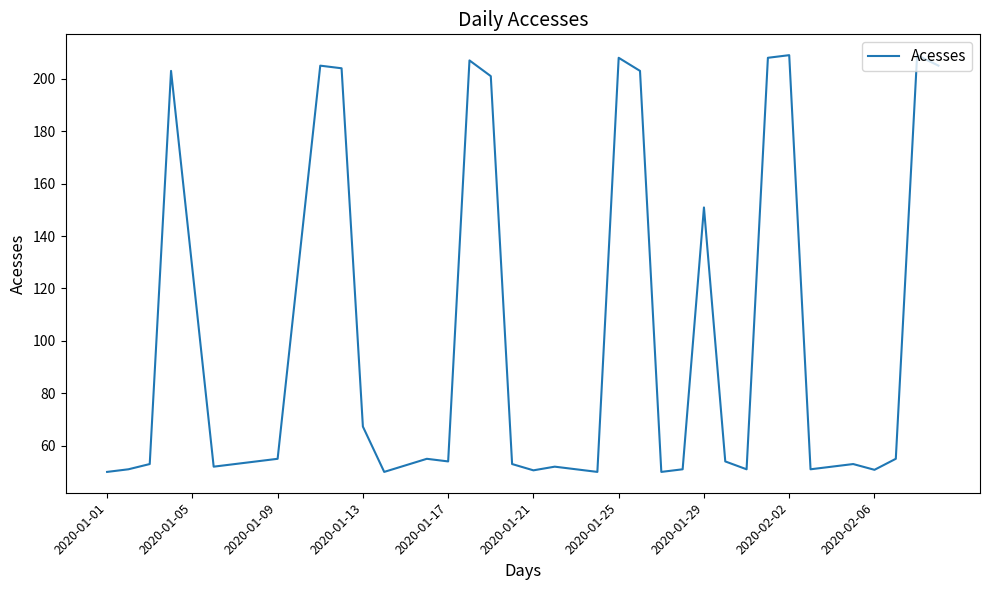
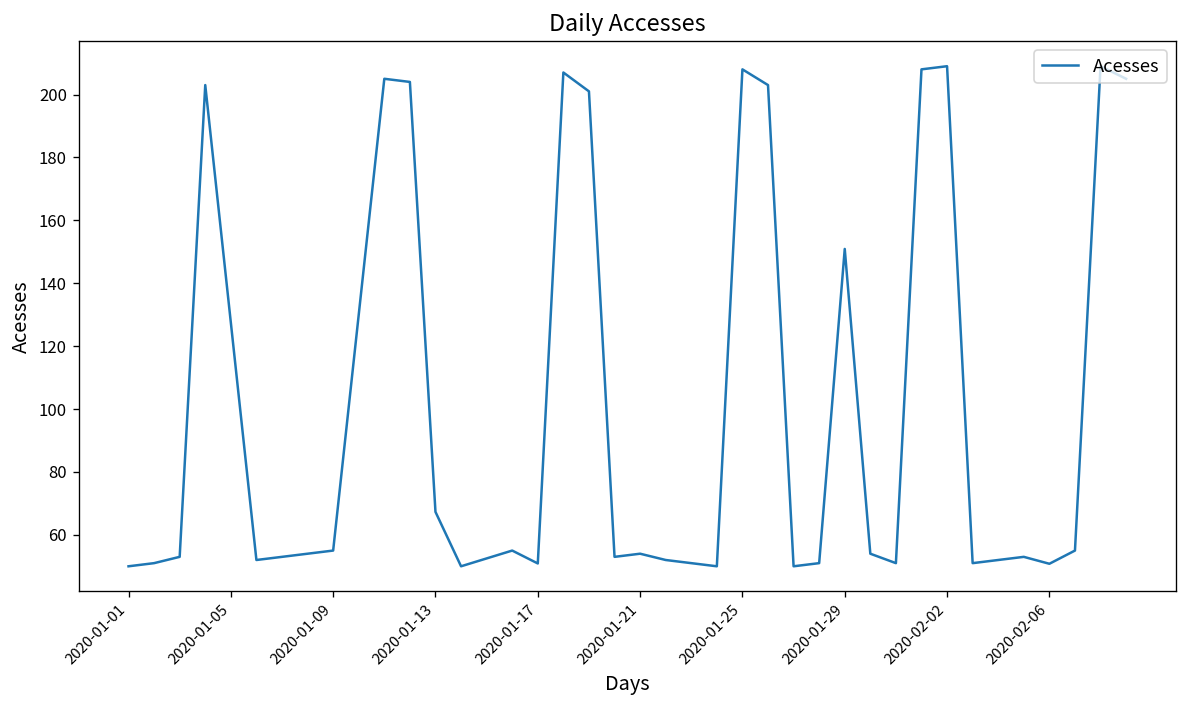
  {
    "2020-01-01": 50,
    "2020-01-05": 128,
    "2020-01-09": 55,
    "2020-01-13": 67,
-   "2020-01-17": 54,
-   "2020-01-21": 51,
+   "2020-01-17": 51,
+   "2020-01-21": 54,
    "2020-01-25": 208,
    "2020-01-29": 151,
    "2020-02-02": 209,
    "2020-02-06": 51
  }
